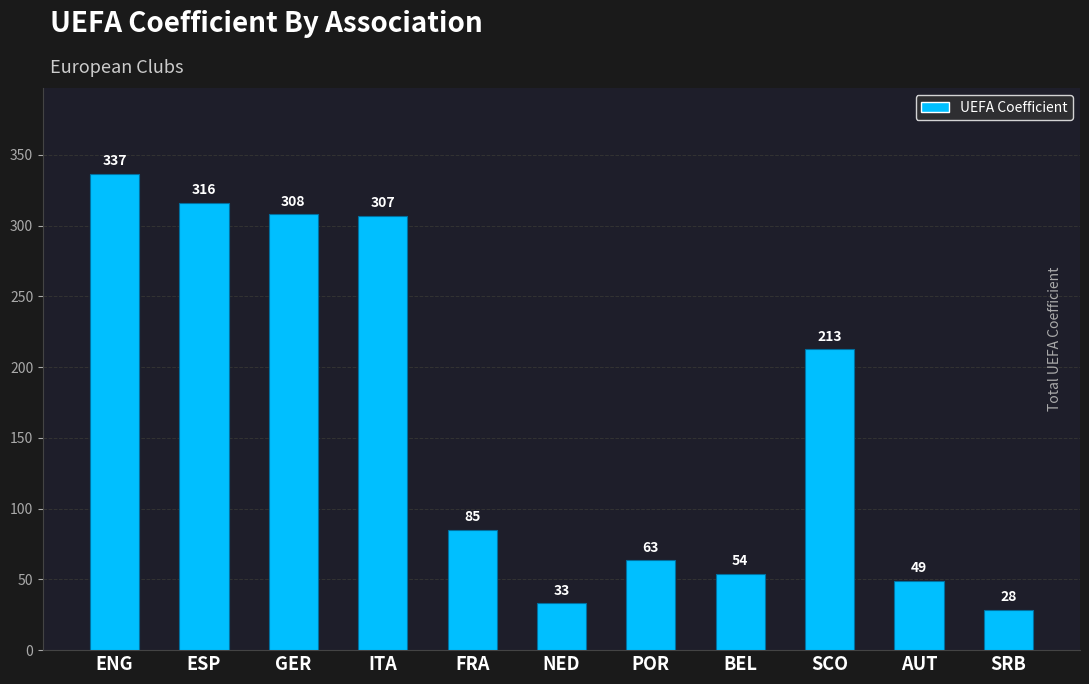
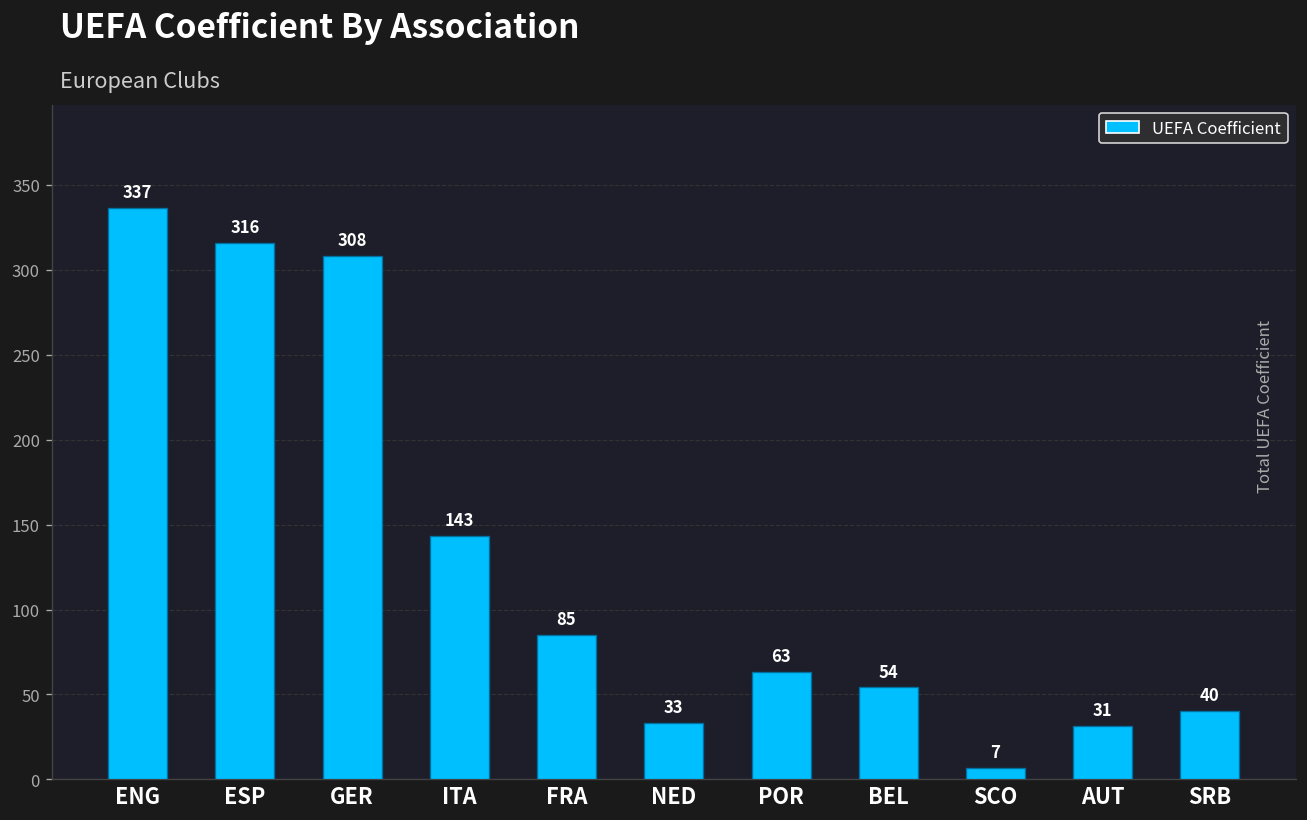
  {
    "ENG": 337,
    "ESP": 316,
    "GER": 308,
-   "ITA": 307,
+   "ITA": 143,
    "FRA": 85,
    "NED": 33,
    "POR": 63,
    "BEL": 54,
-   "SCO": 213,
-   "AUT": 49,
-   "SRB": 28
+   "SCO": 7,
+   "AUT": 31,
+   "SRB": 40
  }
